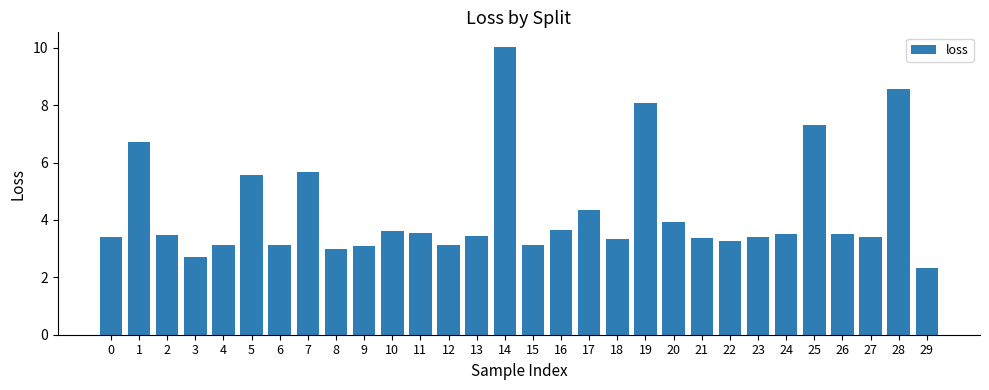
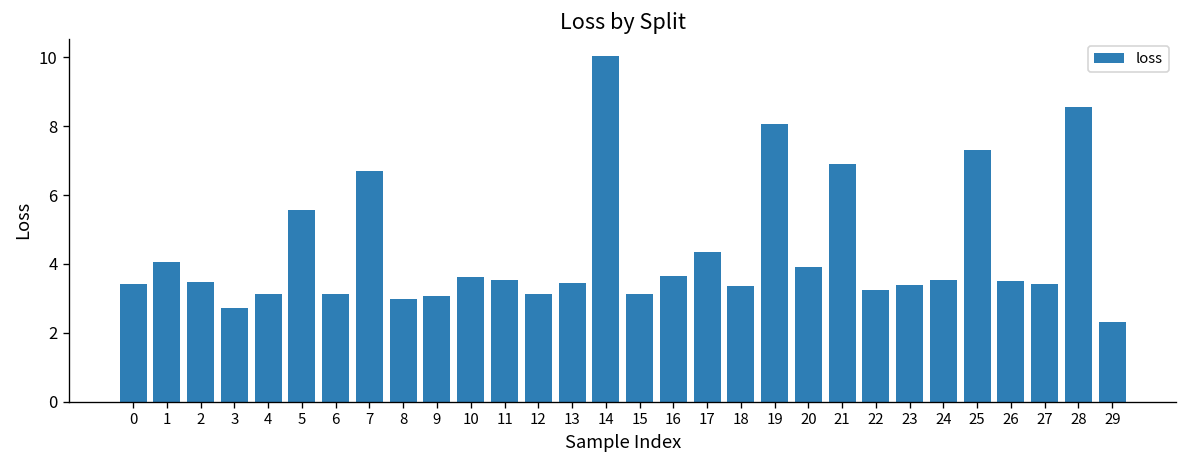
  {
    "0": 3.4,
-   "1": 6.7,
+   "1": 4.1,
    "2": 3.5,
    "3": 2.7,
    "4": 3.1,
    "5": 5.6,
    "6": 3.1,
-   "7": 5.7,
+   "7": 6.7,
    "8": 3.0,
    "9": 3.1,
    "10": 3.6,
    "11": 3.5,
    "12": 3.1,
    "13": 3.4,
    "14": 10.0,
    "15": 3.1,
    "16": 3.6,
    "17": 4.3,
    "18": 3.3,
    "19": 8.1,
    "20": 3.9,
-   "21": 3.4,
+   "21": 6.9,
    "22": 3.3,
    "23": 3.4,
    "24": 3.5,
    "25": 7.3,
    "26": 3.5,
    "27": 3.4,
    "28": 8.6,
    "29": 2.3
  }
